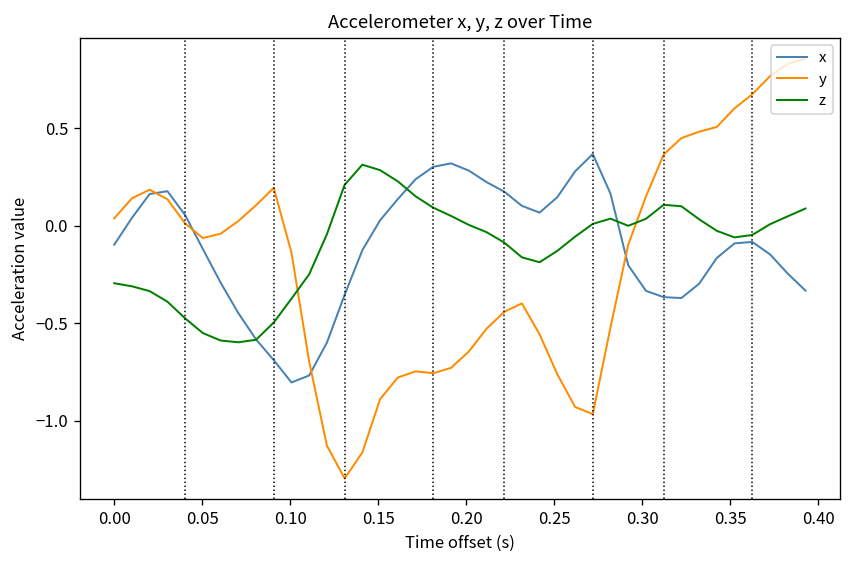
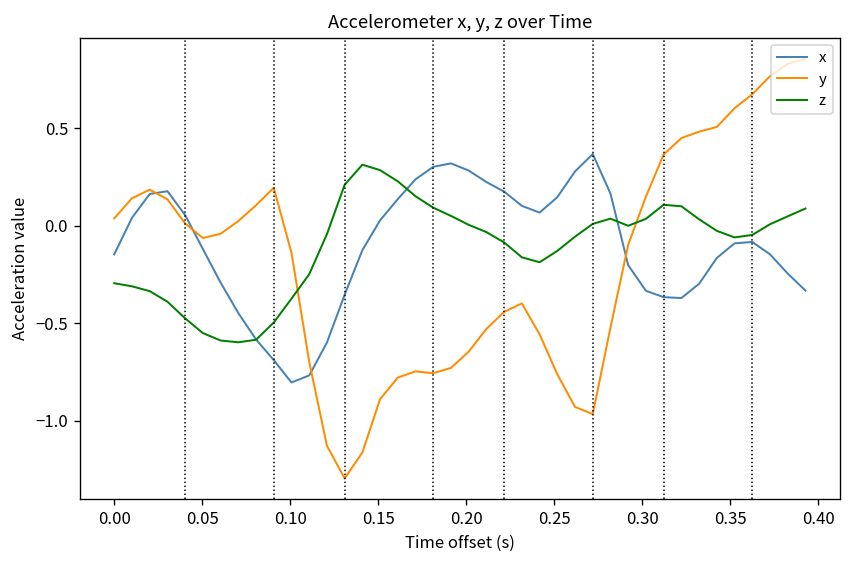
  {
    "x": {
-     "0.00": -0.10
+     "0.00": -0.15
    },
    "y": {
      "0.00": 0.04
    },
    "z": {
      "0.00": -0.30
    }
  }
